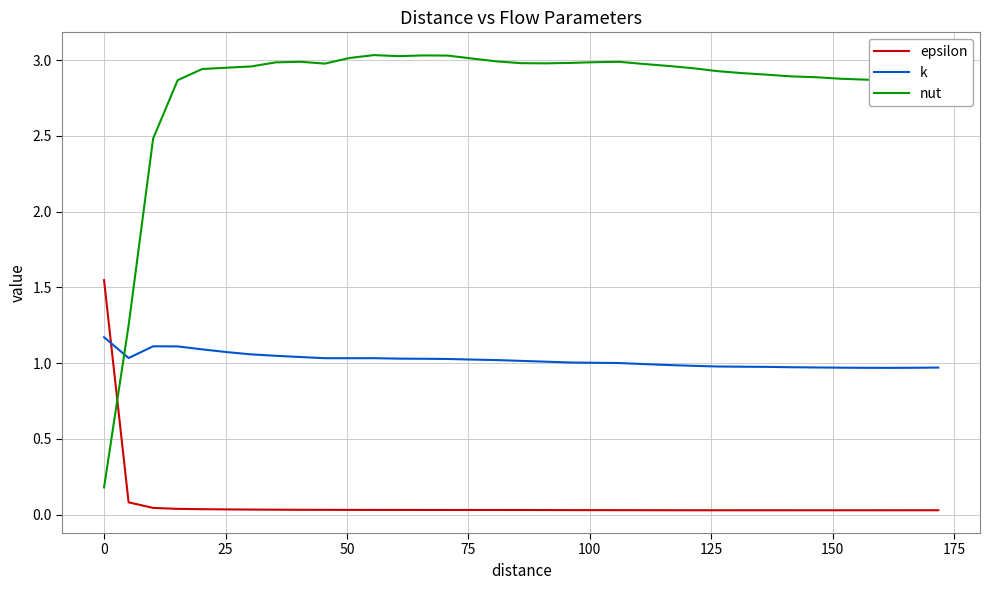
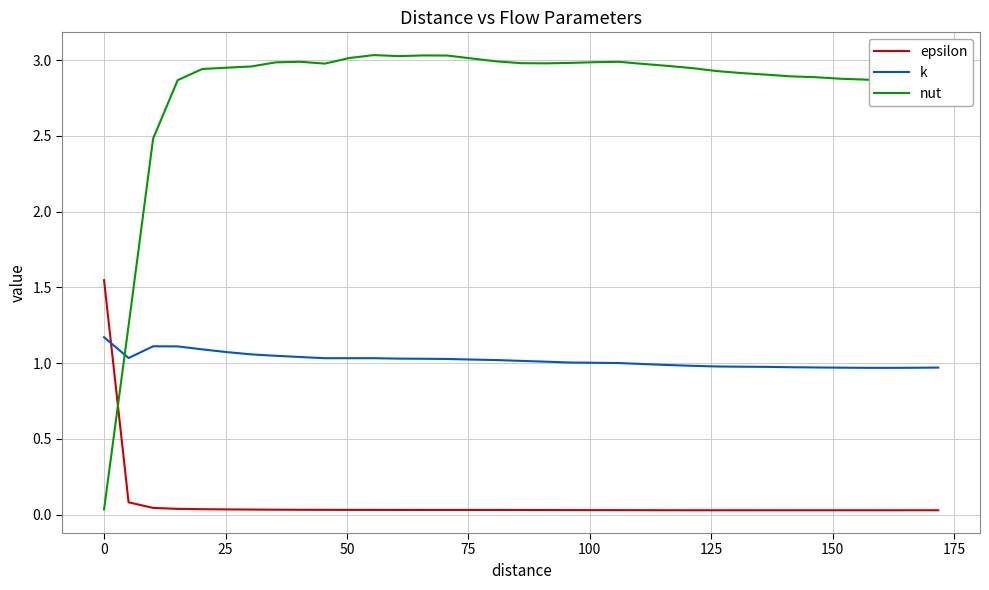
  {
    "epsilon": {
      "0": 1.55
    },
    "k": {
      "0": 1.17
    },
    "nut": {
-     "0": 0.18
+     "0": 0.04
    }
  }
